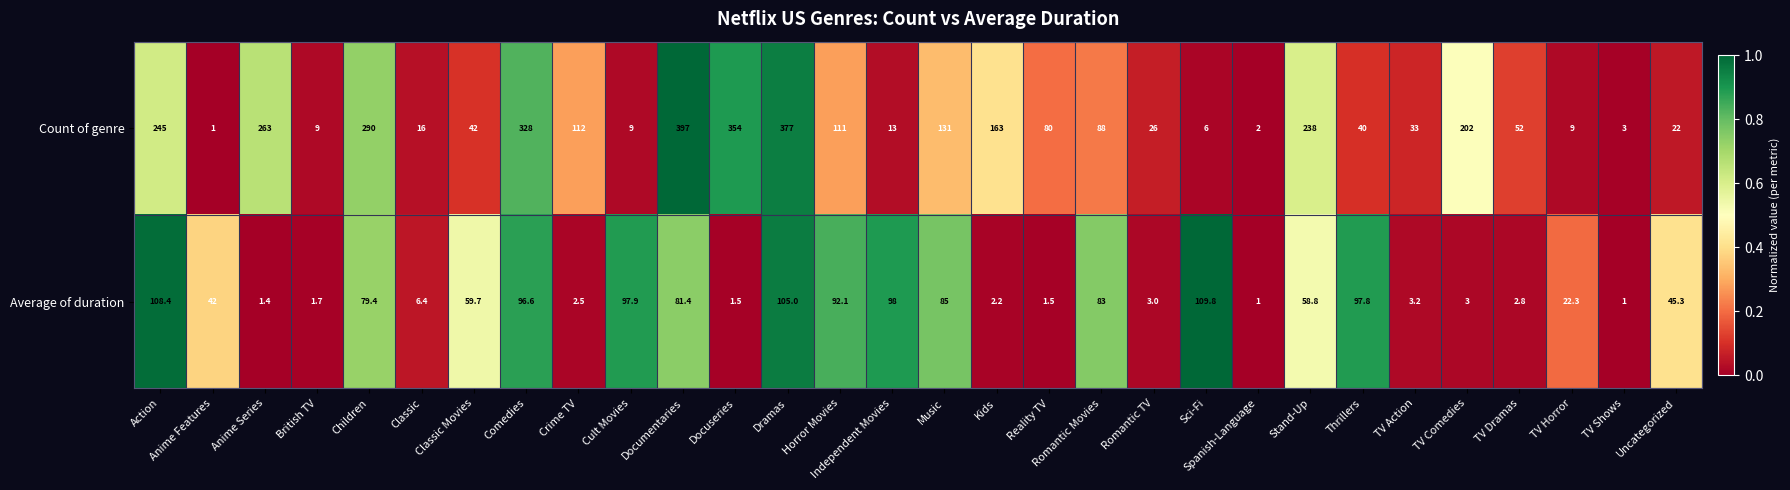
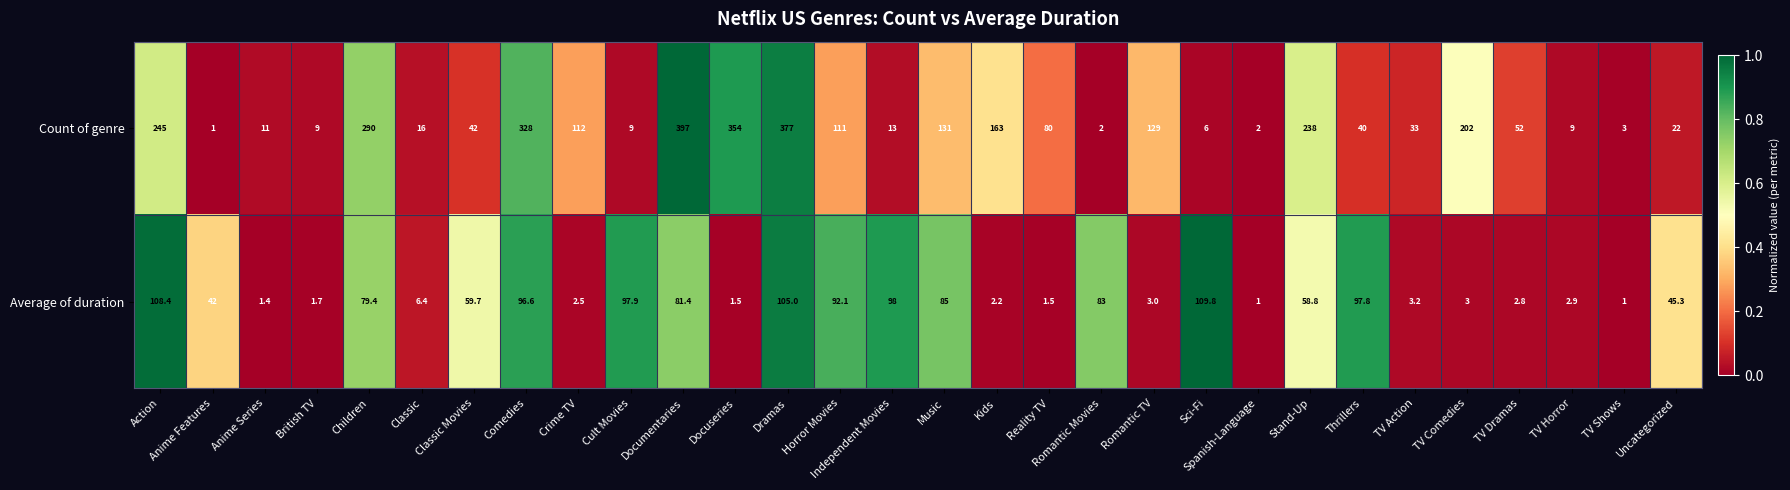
  {
    "Count of genre": {
      "Action": 245,
      "Anime Features": 1,
-     "Anime Series": 263,
+     "Anime Series": 11,
      "British TV": 9,
      "Children": 290,
      "Classic": 16,
      "Classic Movies": 42,
      "Comedies": 328,
      "Crime TV": 112,
      "Cult Movies": 9,
      "Documentaries": 397,
      "Docuseries": 354,
      "Dramas": 377,
      "Horror Movies": 111,
      "Independent Movies": 13,
      "Music": 131,
      "Kids": 163,
      "Reality TV": 80,
-     "Romantic Movies": 88,
-     "Romantic TV": 26,
+     "Romantic Movies": 2,
+     "Romantic TV": 129,
      "Sci-Fi": 6,
      "Spanish-Language": 2,
      "Stand-Up": 238,
      "Thrillers": 40,
      "TV Action": 33,
      "TV Comedies": 202,
      "TV Dramas": 52,
      "TV Horror": 9,
      "TV Shows": 3,
      "Uncategorized": 22
    },
    "Average of duration": {
      "Action": 108.4,
      "Anime Features": 42,
      "Anime Series": 1.4,
      "British TV": 1.7,
      "Children": 79.4,
      "Classic": 6.4,
      "Classic Movies": 59.7,
      "Comedies": 96.6,
      "Crime TV": 2.5,
      "Cult Movies": 97.9,
      "Documentaries": 81.4,
      "Docuseries": 1.5,
      "Dramas": 105.0,
      "Horror Movies": 92.1,
      "Independent Movies": 98,
      "Music": 85,
      "Kids": 2.2,
      "Reality TV": 1.5,
      "Romantic Movies": 83,
      "Romantic TV": 3.0,
      "Sci-Fi": 109.8,
      "Spanish-Language": 1,
      "Stand-Up": 58.8,
      "Thrillers": 97.8,
      "TV Action": 3.2,
      "TV Comedies": 3,
      "TV Dramas": 2.8,
-     "TV Horror": 22.3,
+     "TV Horror": 2.9,
      "TV Shows": 1,
      "Uncategorized": 45.3
    }
  }
